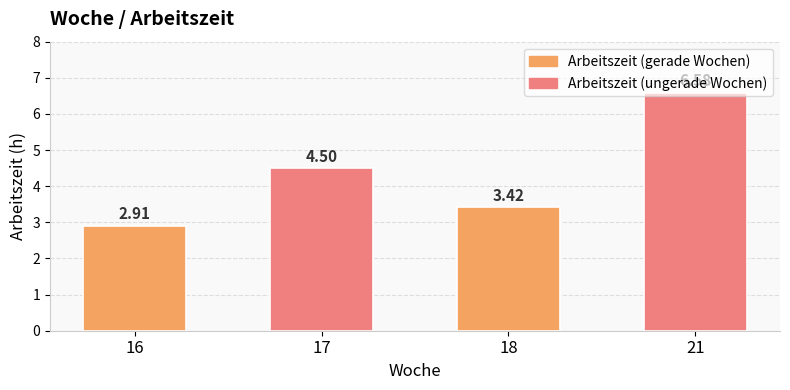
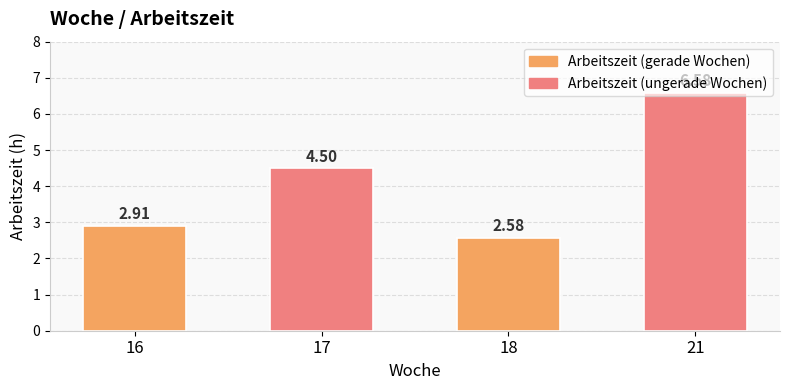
  {
    "16": 2.91,
    "17": 4.50,
-   "18": 3.42
+   "18": 2.58
  }
